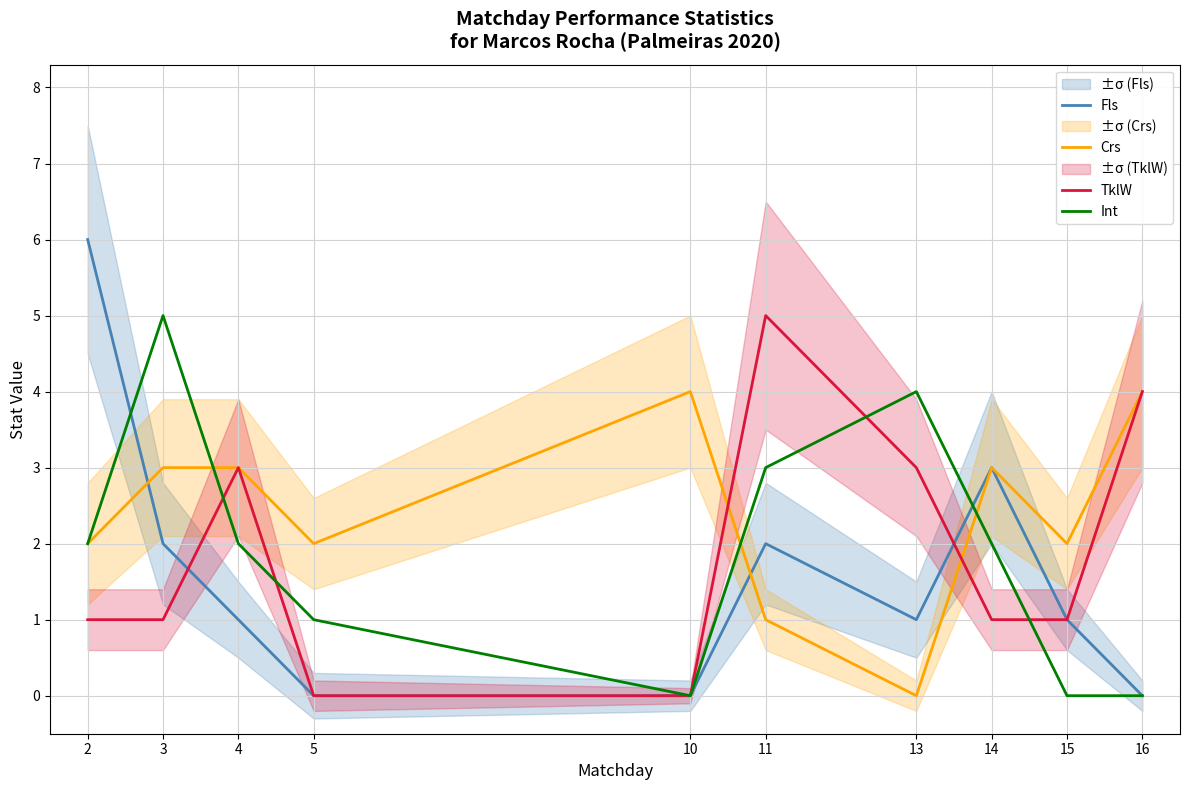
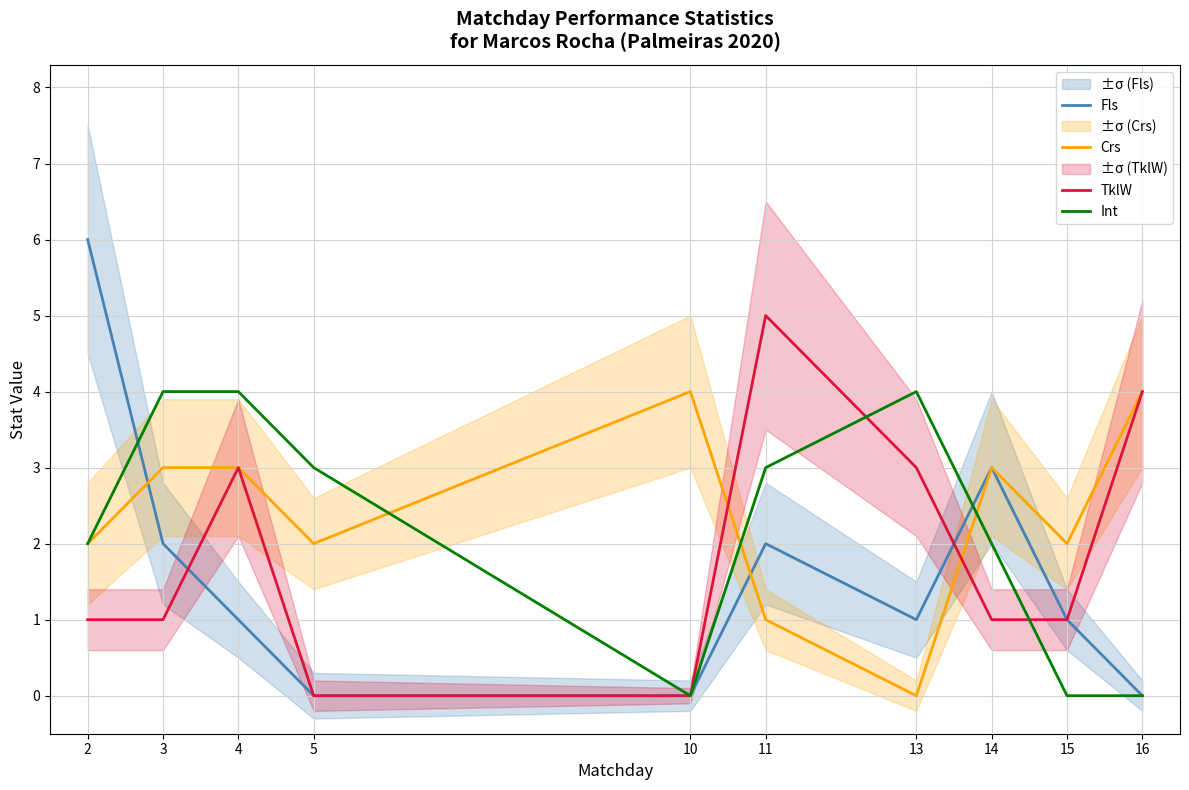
  {
    "Int": {
-     "3": 5,
-     "4": 2,
-     "5": 1,
+     "3": 4,
+     "4": 4,
+     "5": 3,
      "11": 3,
      "13": 4,
      "14": 2,
      "15": 0
    }
  }
